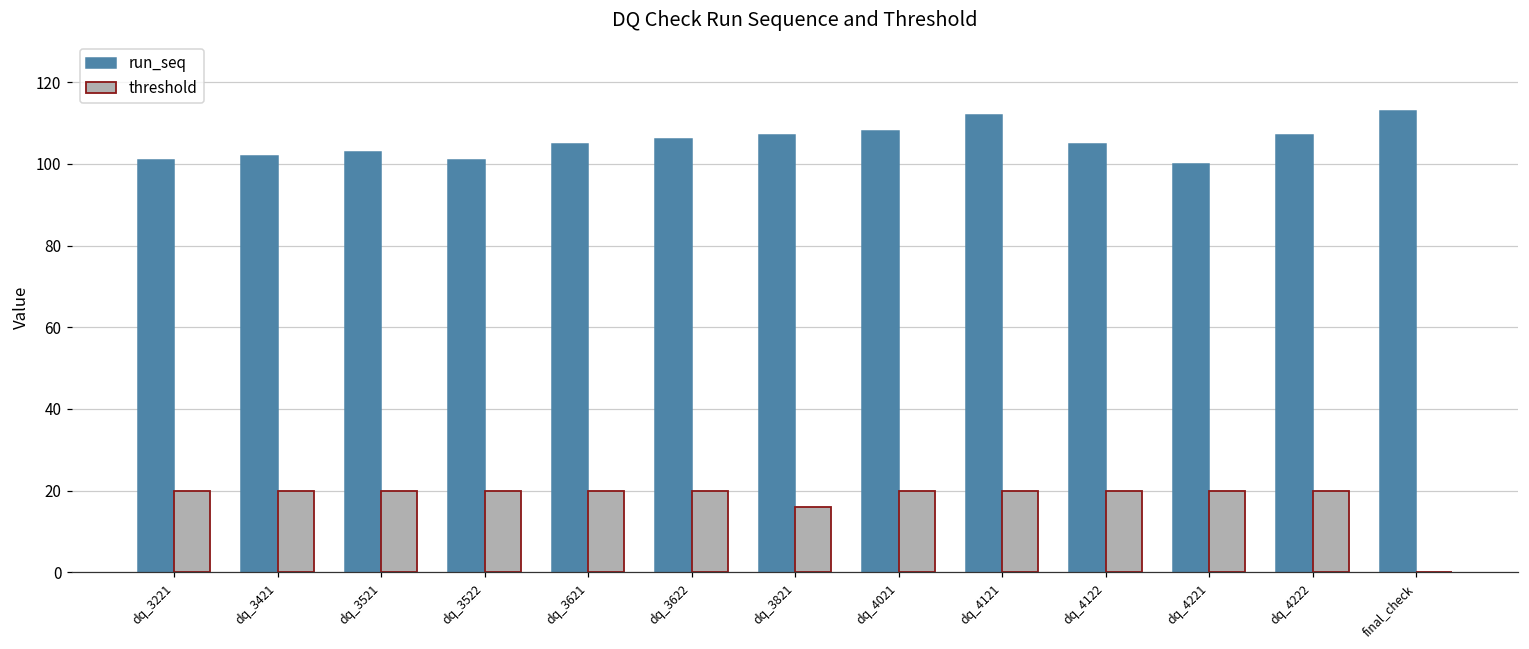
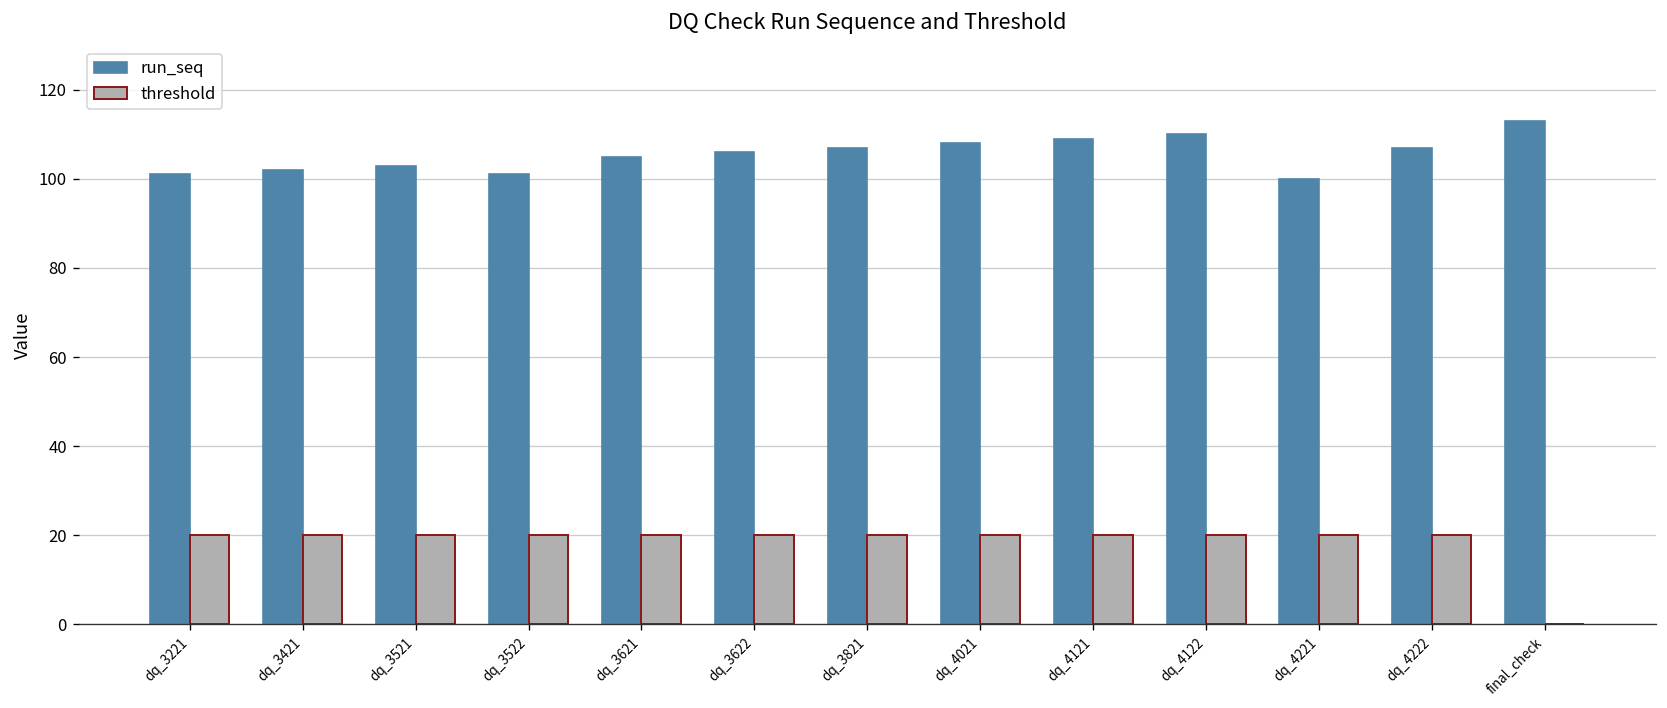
  {
    "run_seq": {
      "dq_3221": 101,
      "dq_3421": 102,
      "dq_3521": 103,
      "dq_3522": 101,
      "dq_3621": 105,
      "dq_3622": 106,
      "dq_3821": 107,
      "dq_4021": 108,
-     "dq_4121": 112,
-     "dq_4122": 105,
+     "dq_4121": 109,
+     "dq_4122": 110,
      "dq_4221": 100,
      "dq_4222": 107,
      "final_check": 113
    },
    "threshold": {
      "dq_3221": 20,
      "dq_3421": 20,
      "dq_3521": 20,
      "dq_3522": 20,
      "dq_3621": 20,
      "dq_3622": 20,
-     "dq_3821": 16,
+     "dq_3821": 20,
      "dq_4021": 20,
      "dq_4121": 20,
      "dq_4122": 20,
      "dq_4221": 20,
      "dq_4222": 20,
      "final_check": 0
    }
  }
